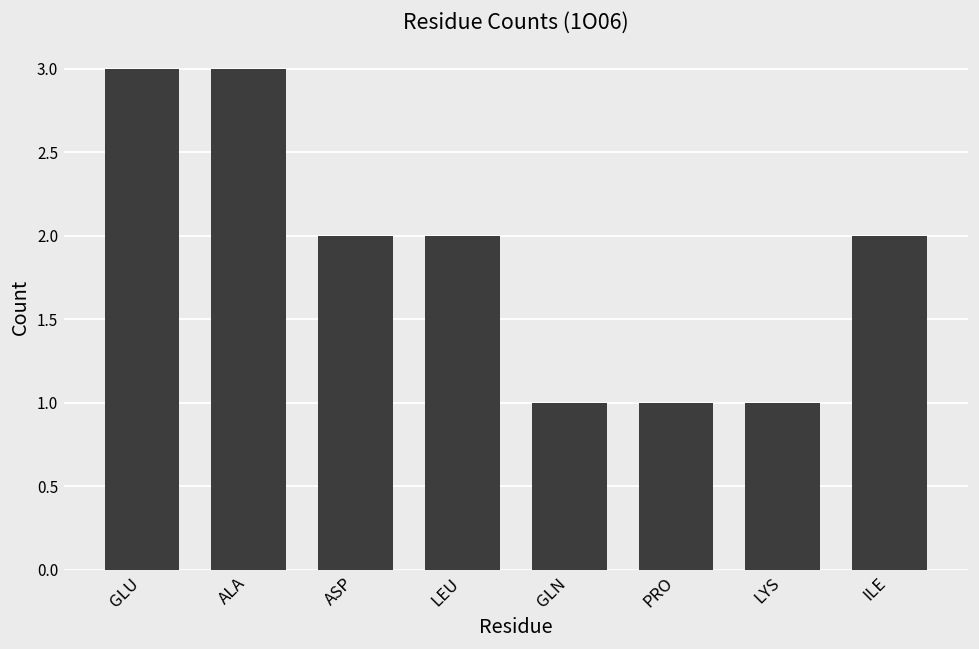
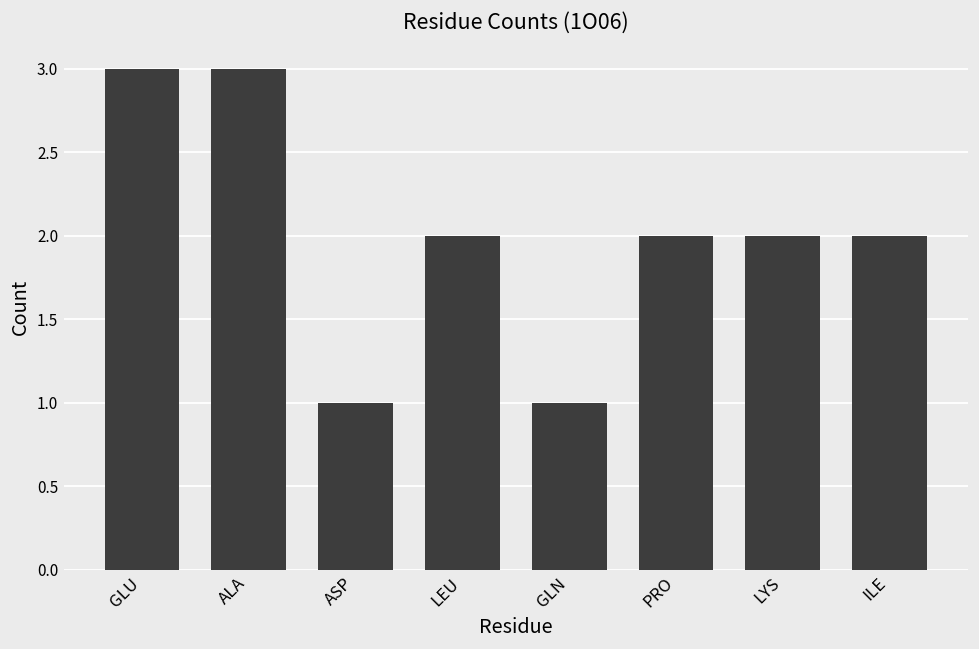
  {
    "GLU": 3,
    "ALA": 3,
-   "ASP": 2,
+   "ASP": 1,
    "LEU": 2,
    "GLN": 1,
-   "PRO": 1,
-   "LYS": 1,
+   "PRO": 2,
+   "LYS": 2,
    "ILE": 2
  }
